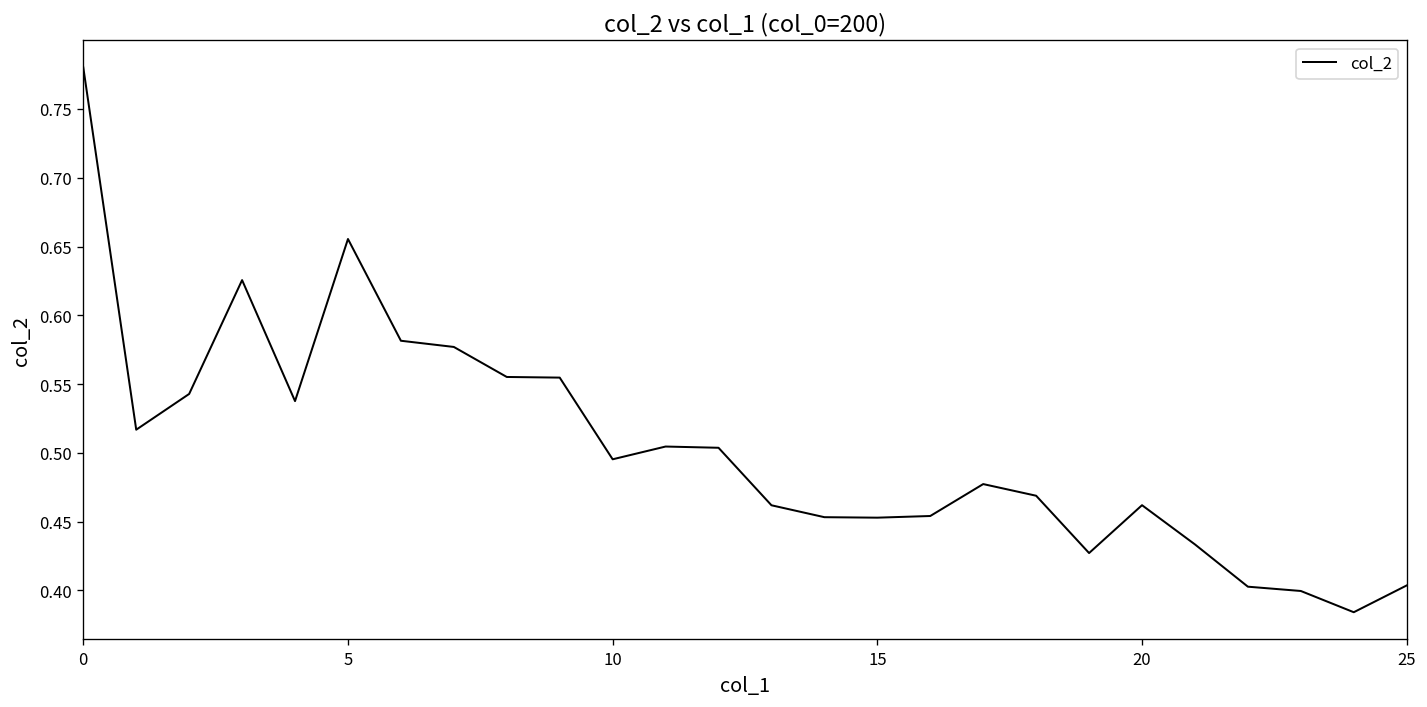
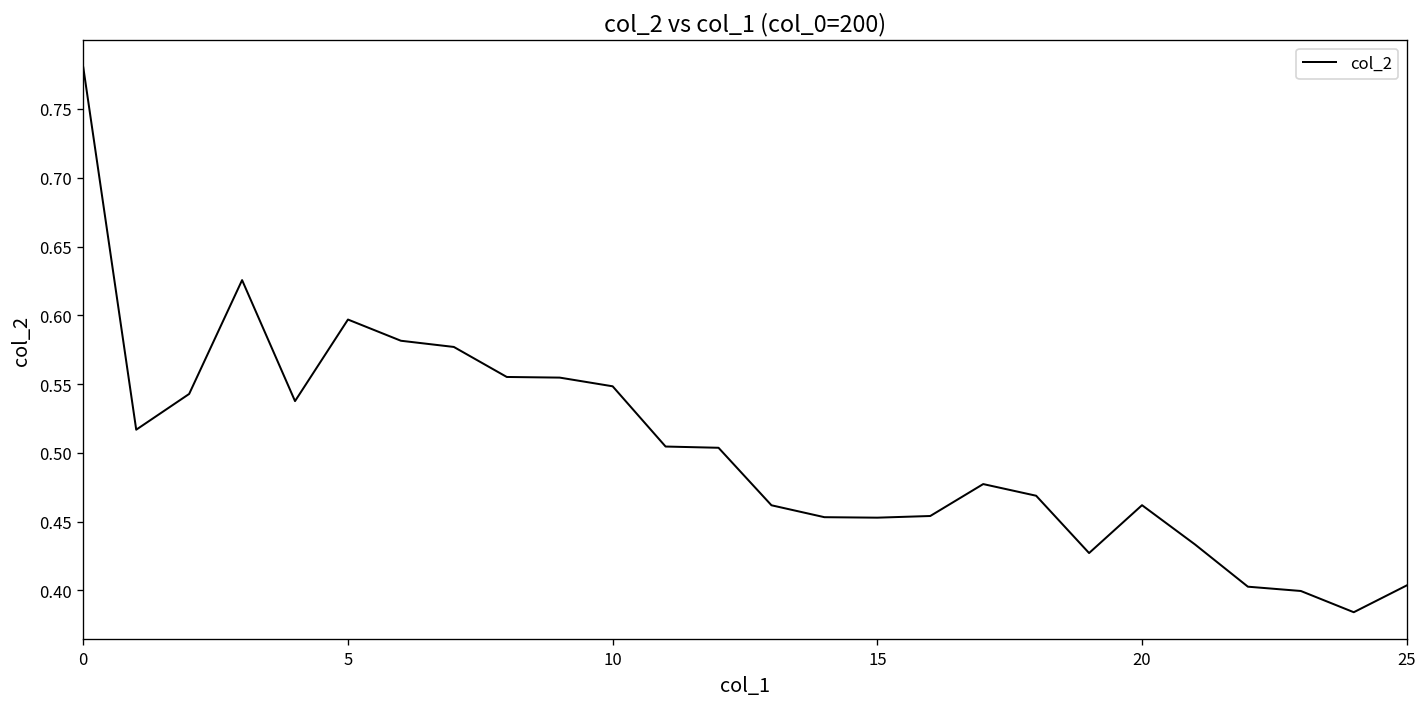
  {
    "0": 0.780,
-   "5": 0.655,
-   "10": 0.495,
+   "5": 0.597,
+   "10": 0.548,
    "15": 0.453,
    "20": 0.462,
    "25": 0.404
  }
